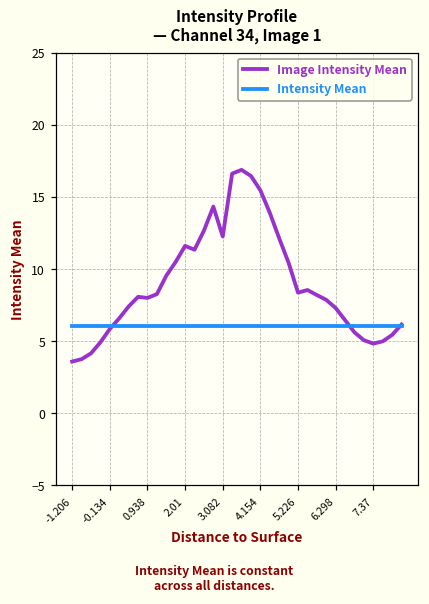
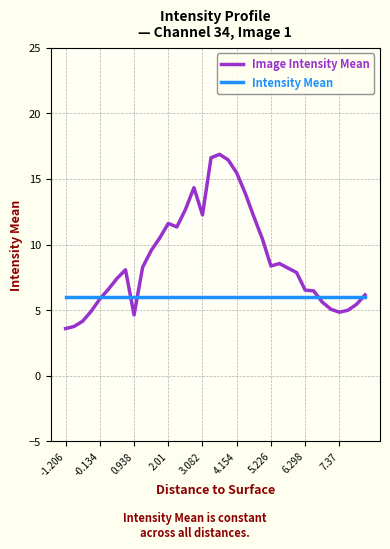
  {
    "Image Intensity Mean": {
      "-1.206": 3.6,
-     "0.938": 8.0,
+     "0.938": 4.6,
      "2.01": 11.6,
      "3.082": 12.3,
      "4.154": 15.5,
      "5.226": 8.4,
-     "6.298": 7.3,
+     "6.298": 6.5,
      "7.37": 4.8
    },
    "Intensity Mean": {
      "-1.206": 6.0,
      "0.938": 6.0,
      "2.01": 6.0,
      "3.082": 6.0,
      "4.154": 6.0,
      "5.226": 6.0,
      "6.298": 6.0,
      "7.37": 6.0
    }
  }
